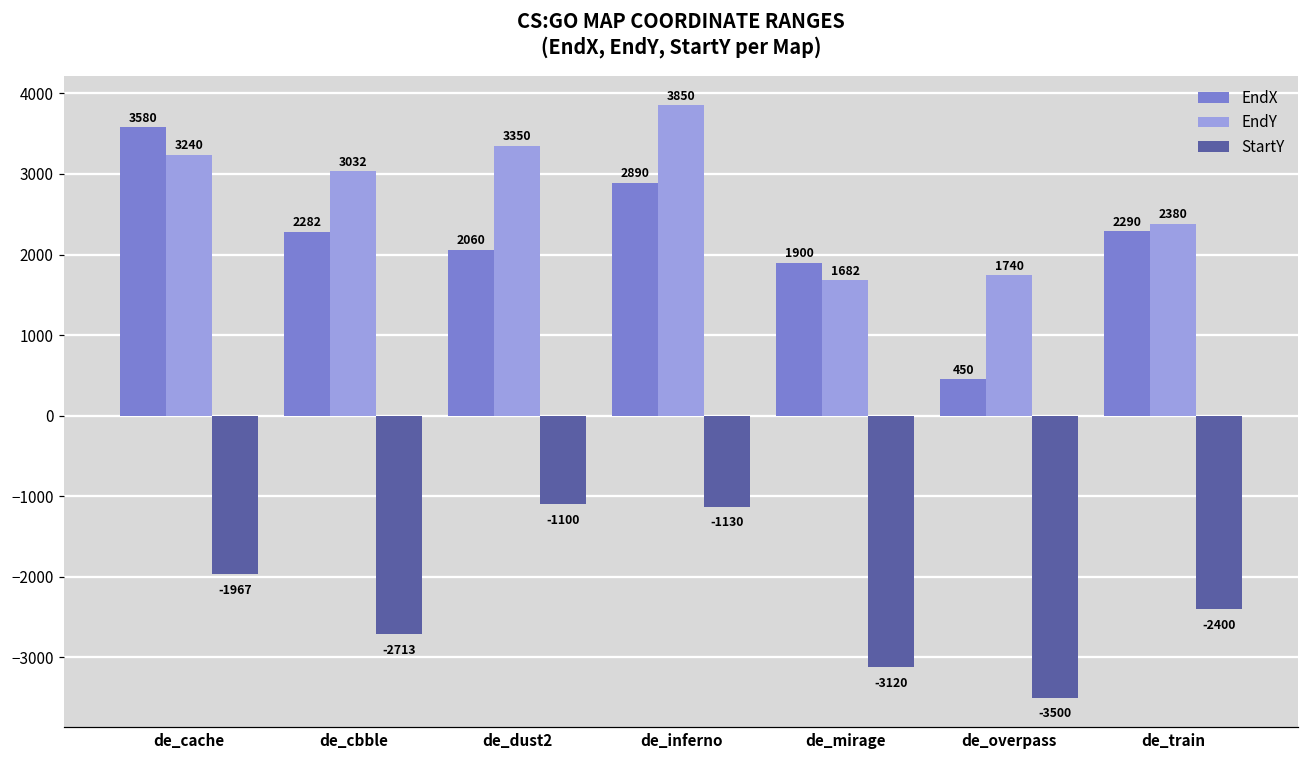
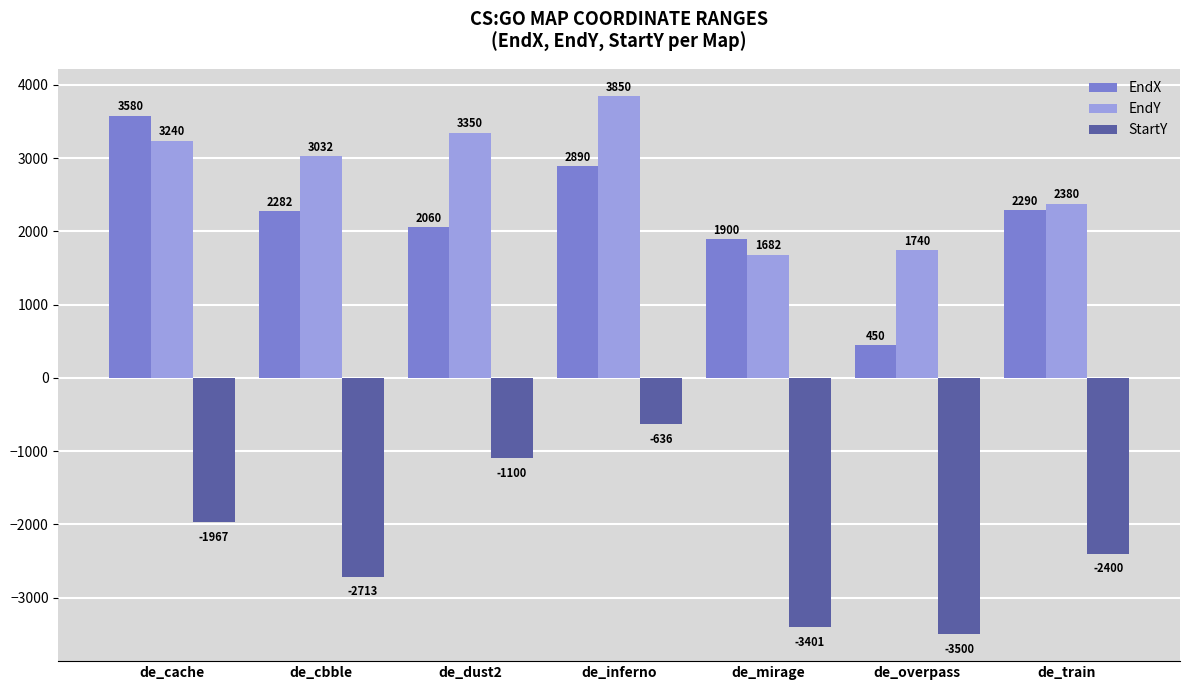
  {
    "StartY": {
      "de_cache": -1967,
      "de_cbble": -2713,
      "de_dust2": -1100,
-     "de_inferno": -1130,
-     "de_mirage": -3120,
+     "de_inferno": -636,
+     "de_mirage": -3401,
      "de_overpass": -3500,
      "de_train": -2400
    }
  }
